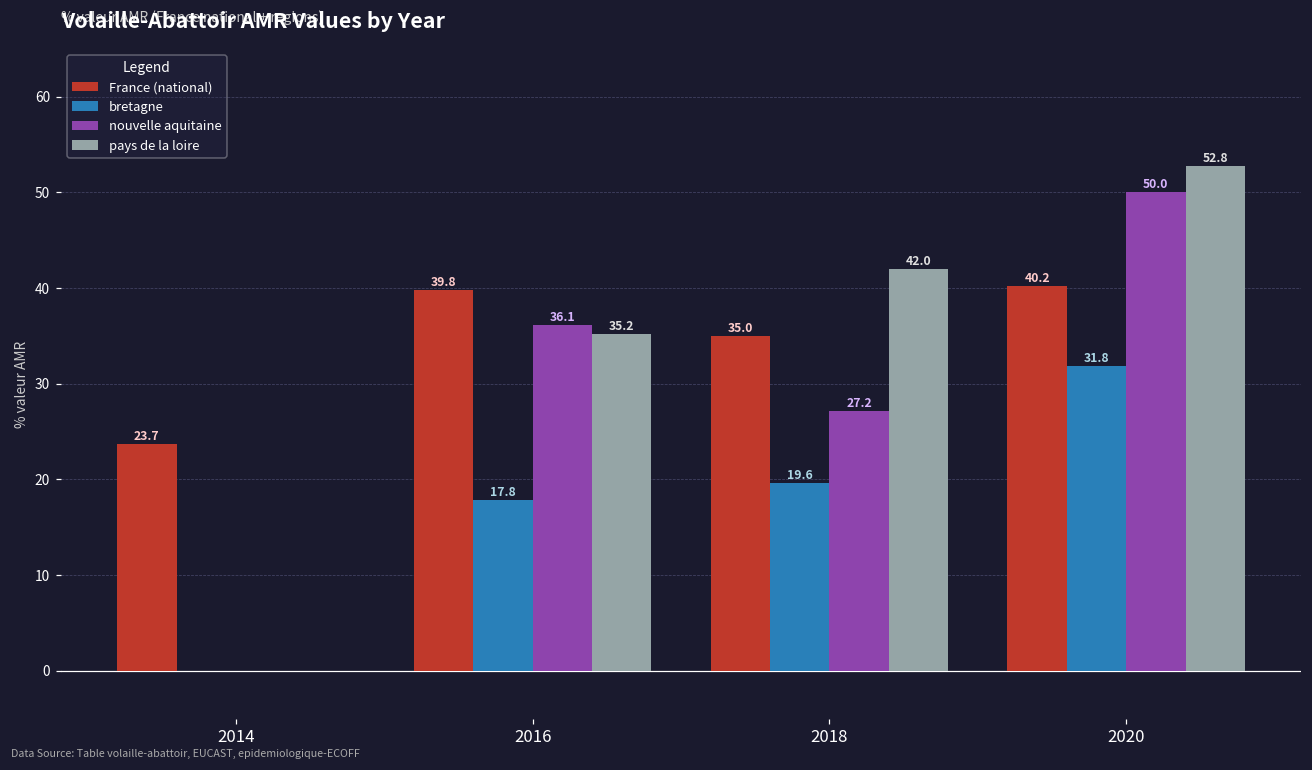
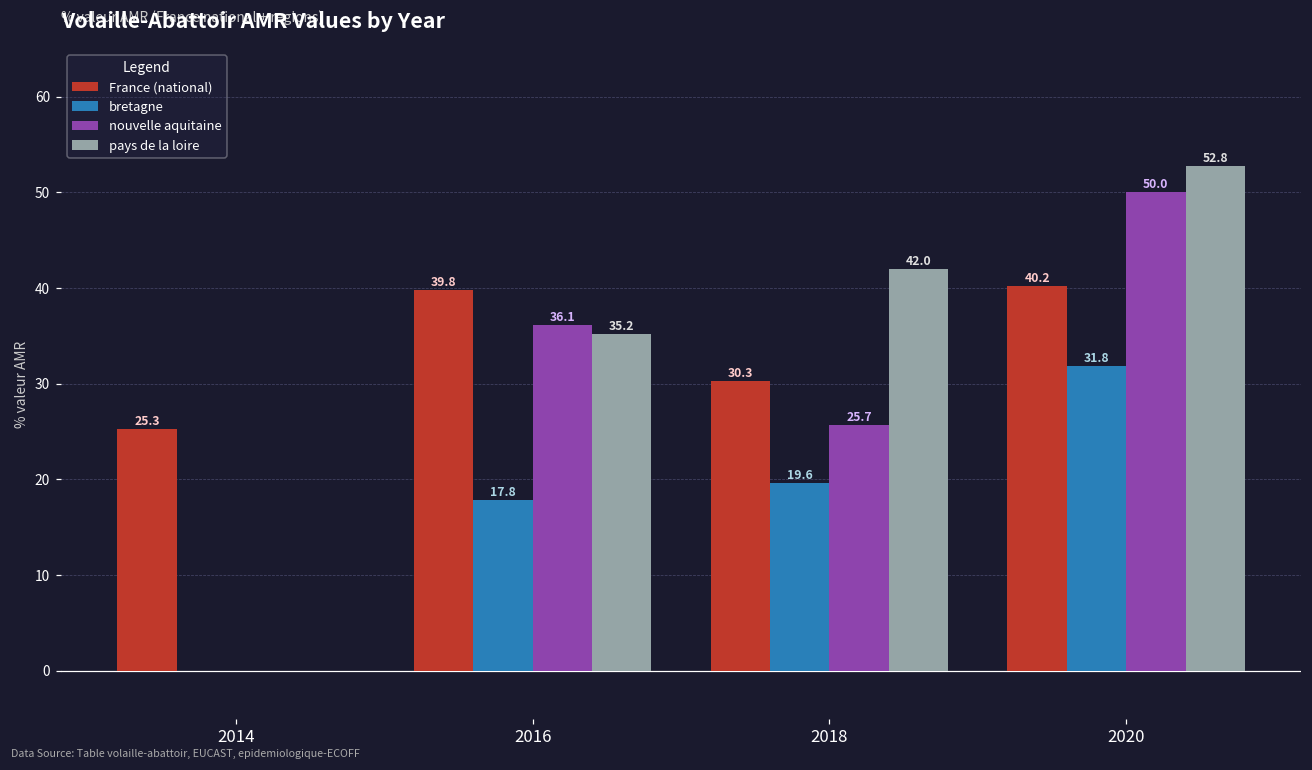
  {
    "France (national)": {
-     "2014": 23.7,
+     "2014": 25.3,
      "2016": 39.8,
-     "2018": 35.0,
+     "2018": 30.3,
      "2020": 40.2
    },
    "bretagne": {
      "2016": 17.8,
      "2018": 19.6,
      "2020": 31.8
    },
    "nouvelle aquitaine": {
      "2016": 36.1,
-     "2018": 27.2,
+     "2018": 25.7,
      "2020": 50.0
    },
    "pays de la loire": {
      "2016": 35.2,
      "2018": 42.0,
      "2020": 52.8
    }
  }
